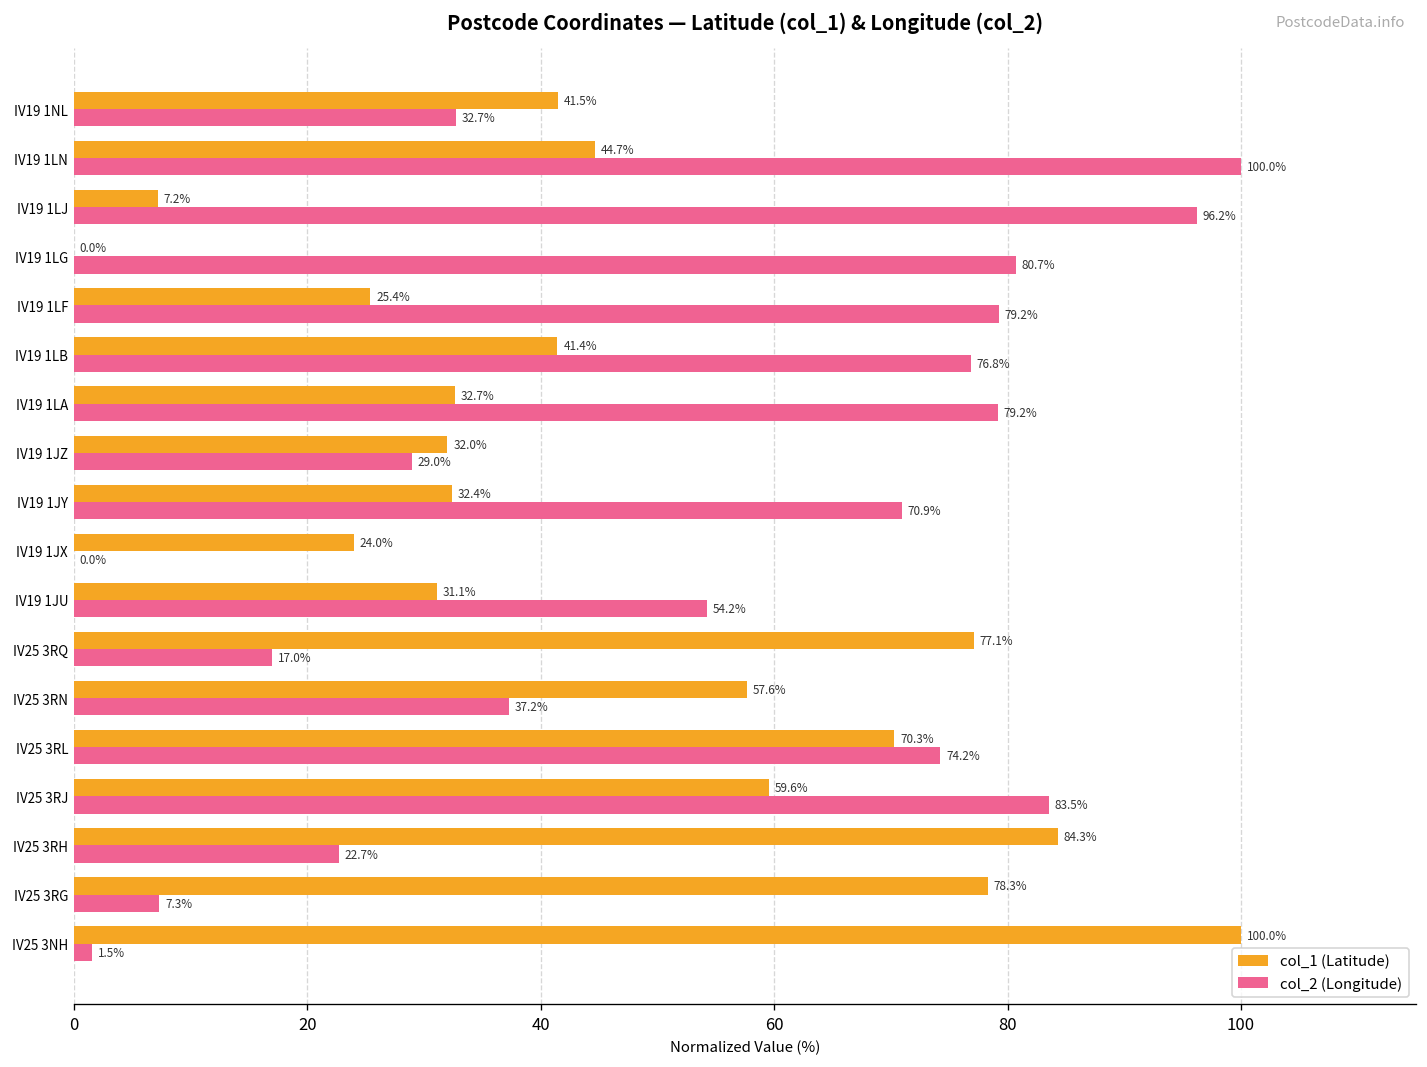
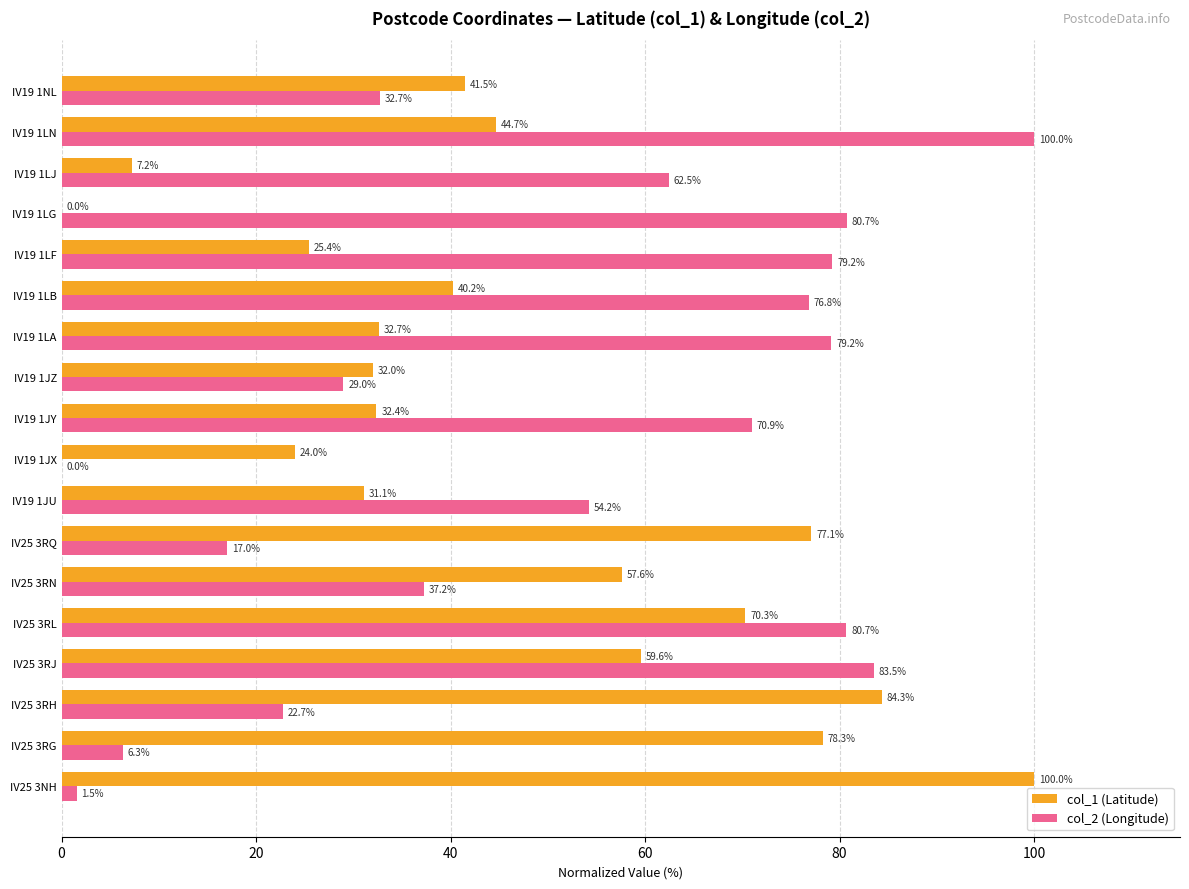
  {
    "col_1 (Latitude)": {
      "IV19 1NL": "41.5%",
      "IV19 1LN": "44.7%",
      "IV19 1LJ": "7.2%",
      "IV19 1LG": "0.0%",
      "IV19 1LF": "25.4%",
-     "IV19 1LB": "41.4%",
+     "IV19 1LB": "40.2%",
      "IV19 1LA": "32.7%",
      "IV19 1JZ": "32.0%",
      "IV19 1JY": "32.4%",
      "IV19 1JX": "24.0%",
      "IV19 1JU": "31.1%",
      "IV25 3RQ": "77.1%",
      "IV25 3RN": "57.6%",
      "IV25 3RL": "70.3%",
      "IV25 3RJ": "59.6%",
      "IV25 3RH": "84.3%",
      "IV25 3RG": "78.3%",
      "IV25 3NH": "100.0%"
    },
    "col_2 (Longitude)": {
      "IV19 1NL": "32.7%",
      "IV19 1LN": "100.0%",
-     "IV19 1LJ": "96.2%",
+     "IV19 1LJ": "62.5%",
      "IV19 1LG": "80.7%",
      "IV19 1LF": "79.2%",
      "IV19 1LB": "76.8%",
      "IV19 1LA": "79.2%",
      "IV19 1JZ": "29.0%",
      "IV19 1JY": "70.9%",
      "IV19 1JX": "0.0%",
      "IV19 1JU": "54.2%",
      "IV25 3RQ": "17.0%",
      "IV25 3RN": "37.2%",
-     "IV25 3RL": "74.2%",
+     "IV25 3RL": "80.7%",
      "IV25 3RJ": "83.5%",
      "IV25 3RH": "22.7%",
-     "IV25 3RG": "7.3%",
+     "IV25 3RG": "6.3%",
      "IV25 3NH": "1.5%"
    }
  }
